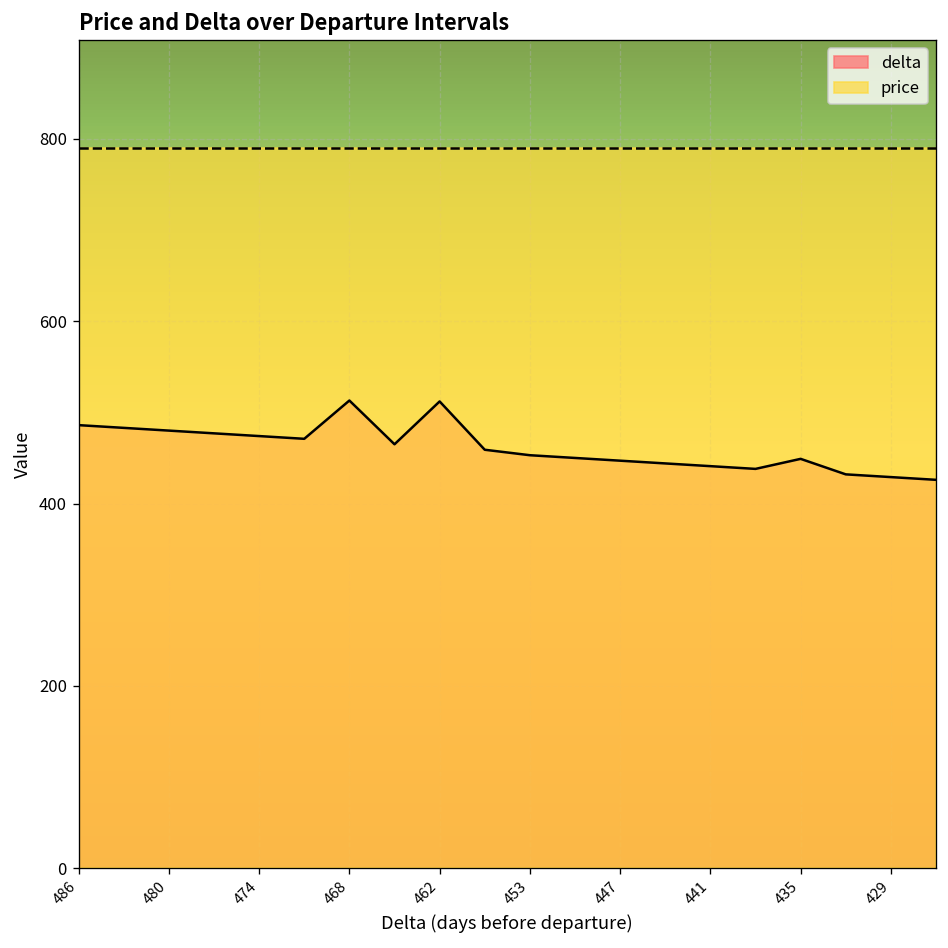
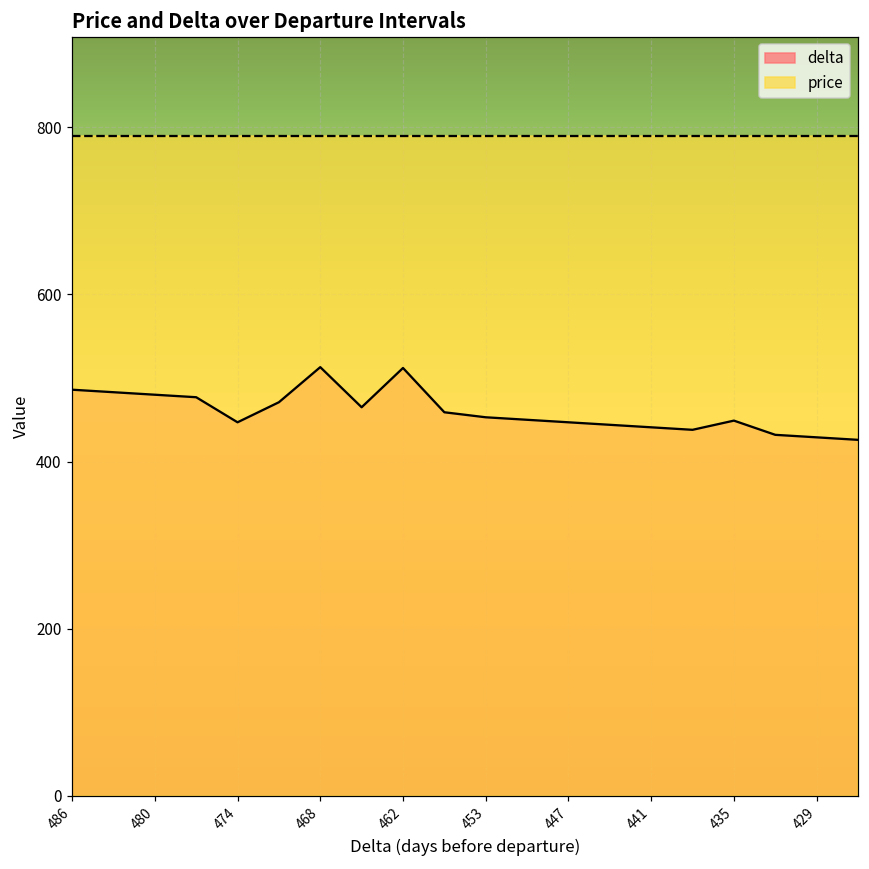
  {
    "delta": {
      "486": 490,
      "480": 480,
-     "474": 470,
+     "474": 450,
      "468": 510,
      "462": 510,
      "453": 450,
      "447": 450,
      "441": 440,
      "435": 450,
      "429": 430
    },
    "price": {
      "486": 790,
      "480": 790,
      "474": 790,
      "468": 790,
      "462": 790,
      "453": 790,
      "447": 790,
      "441": 790,
      "435": 790,
      "429": 790
    }
  }
